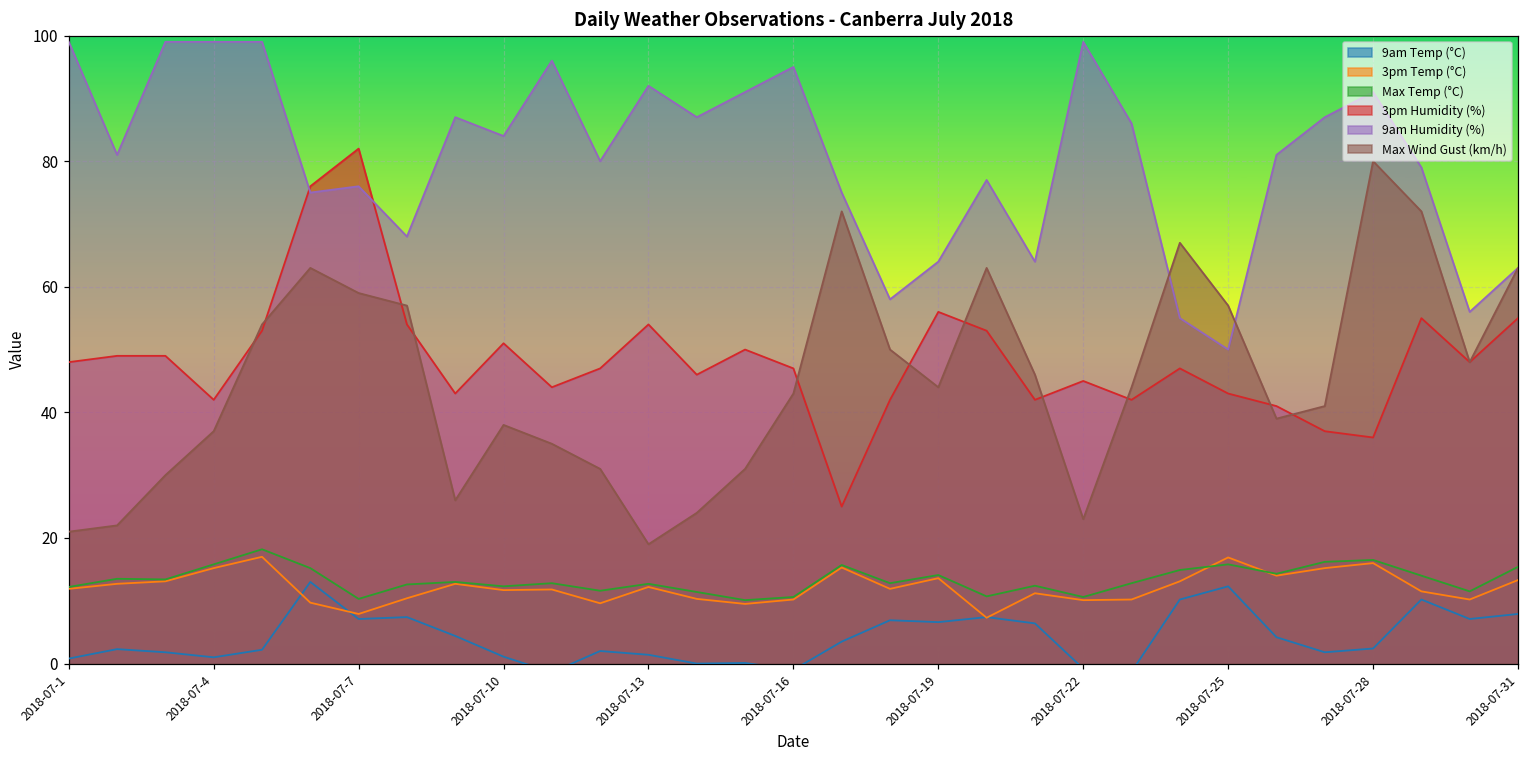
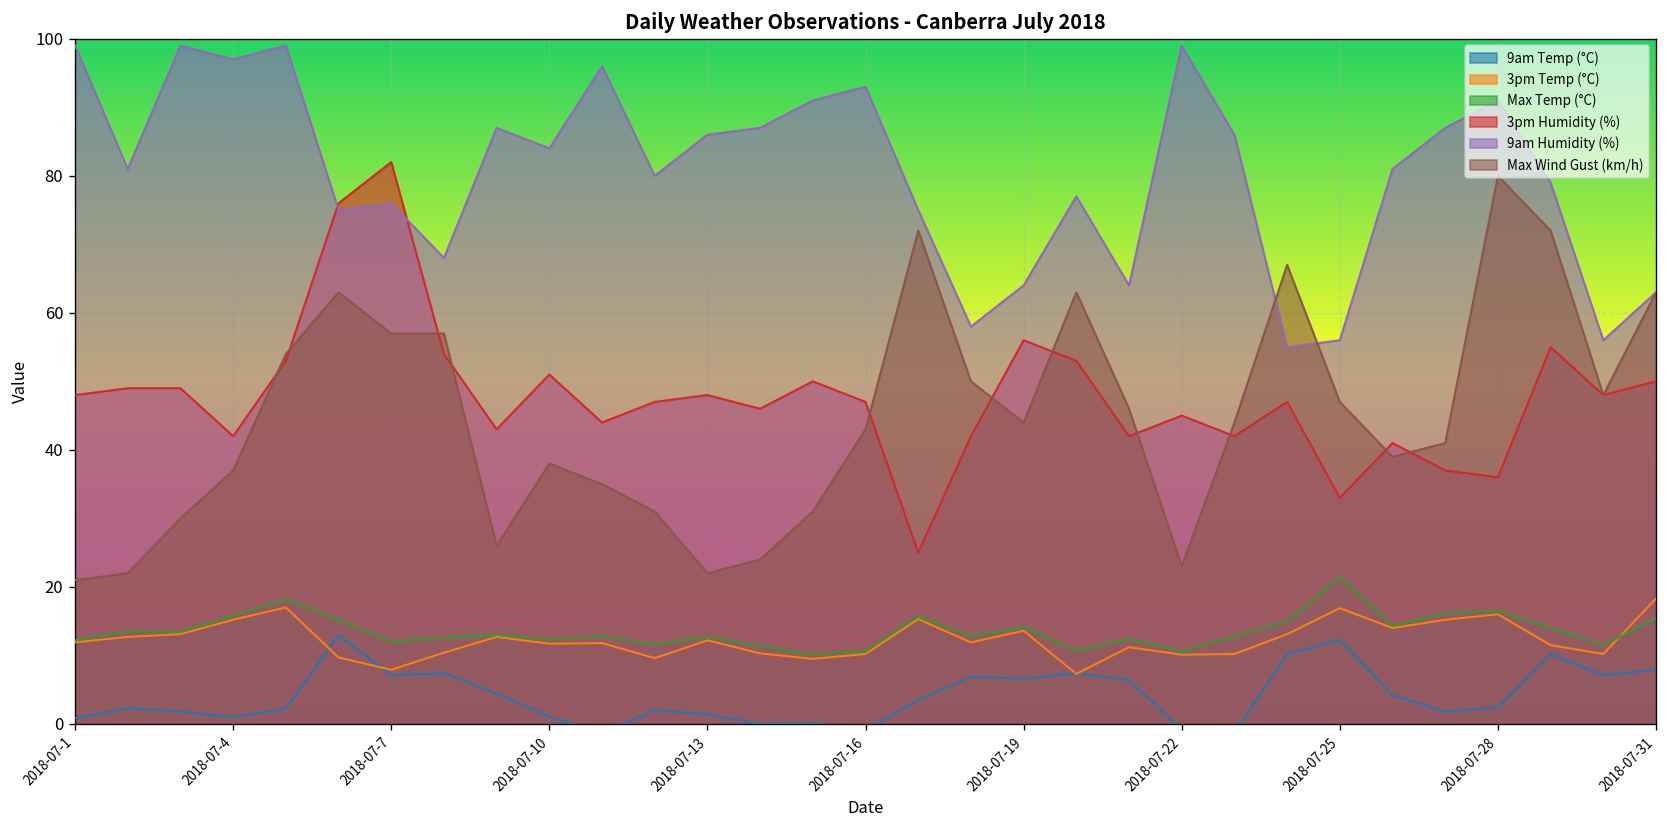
  {
    "3pm Temp (°C)": {
      "2018-07-4": 15,
      "2018-07-7": 8,
      "2018-07-10": 12,
      "2018-07-13": 12,
      "2018-07-19": 14,
      "2018-07-22": 10,
      "2018-07-25": 17,
      "2018-07-28": 16,
-     "2018-07-31": 13
+     "2018-07-31": 18
    },
    "Max Temp (°C)": {
      "2018-07-4": 16,
-     "2018-07-7": 10,
+     "2018-07-7": 12,
      "2018-07-10": 12,
      "2018-07-13": 13,
      "2018-07-19": 14,
      "2018-07-22": 11,
-     "2018-07-25": 16,
+     "2018-07-25": 21,
      "2018-07-28": 17,
      "2018-07-31": 15
    },
    "3pm Humidity (%)": {
      "2018-07-1": 48,
      "2018-07-4": 42,
      "2018-07-7": 82,
      "2018-07-10": 51,
-     "2018-07-13": 54,
+     "2018-07-13": 48,
      "2018-07-16": 47,
      "2018-07-19": 56,
      "2018-07-22": 45,
-     "2018-07-25": 43,
+     "2018-07-25": 33,
      "2018-07-28": 36,
-     "2018-07-31": 55
+     "2018-07-31": 50
    },
    "9am Humidity (%)": {
      "2018-07-1": 99,
-     "2018-07-4": 99,
+     "2018-07-4": 97,
      "2018-07-7": 76,
      "2018-07-10": 84,
-     "2018-07-13": 92,
-     "2018-07-16": 95,
+     "2018-07-13": 86,
+     "2018-07-16": 93,
      "2018-07-19": 64,
      "2018-07-22": 99,
-     "2018-07-25": 50
+     "2018-07-25": 56
    },
    "Max Wind Gust (km/h)": {
      "2018-07-1": 21,
      "2018-07-4": 37,
-     "2018-07-7": 59,
+     "2018-07-7": 57,
      "2018-07-10": 38,
-     "2018-07-13": 19,
+     "2018-07-13": 22,
      "2018-07-16": 43,
      "2018-07-19": 44,
      "2018-07-22": 23,
-     "2018-07-25": 57,
+     "2018-07-25": 47,
      "2018-07-28": 80
    }
  }
